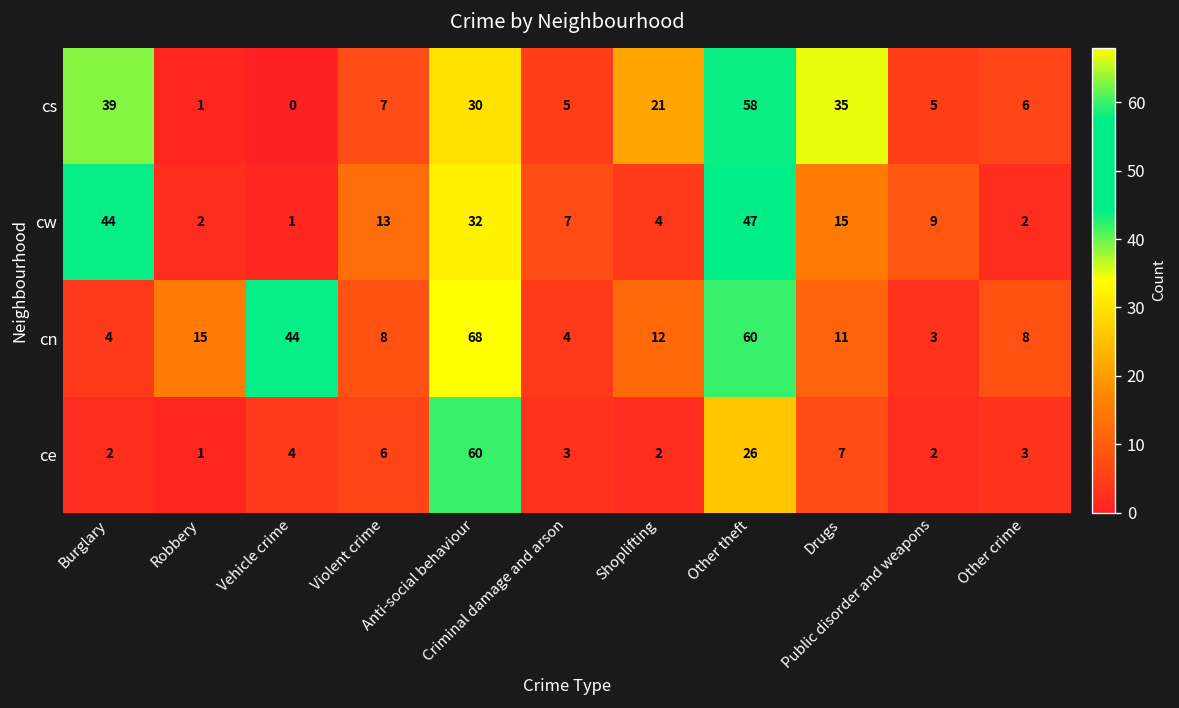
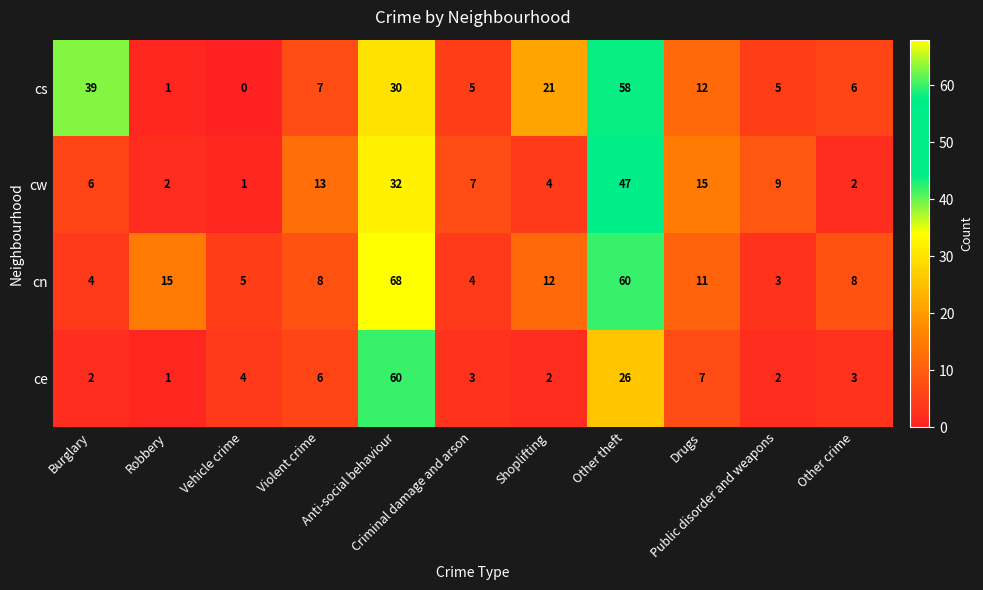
  {
    "cs": {
      "Burglary": 39,
      "Robbery": 1,
      "Vehicle crime": 0,
      "Violent crime": 7,
      "Anti-social behaviour": 30,
      "Criminal damage and arson": 5,
      "Shoplifting": 21,
      "Other theft": 58,
-     "Drugs": 35,
+     "Drugs": 12,
      "Public disorder and weapons": 5,
      "Other crime": 6
    },
    "cw": {
-     "Burglary": 44,
+     "Burglary": 6,
      "Robbery": 2,
      "Vehicle crime": 1,
      "Violent crime": 13,
      "Anti-social behaviour": 32,
      "Criminal damage and arson": 7,
      "Shoplifting": 4,
      "Other theft": 47,
      "Drugs": 15,
      "Public disorder and weapons": 9,
      "Other crime": 2
    },
    "cn": {
      "Burglary": 4,
      "Robbery": 15,
-     "Vehicle crime": 44,
+     "Vehicle crime": 5,
      "Violent crime": 8,
      "Anti-social behaviour": 68,
      "Criminal damage and arson": 4,
      "Shoplifting": 12,
      "Other theft": 60,
      "Drugs": 11,
      "Public disorder and weapons": 3,
      "Other crime": 8
    },
    "ce": {
      "Burglary": 2,
      "Robbery": 1,
      "Vehicle crime": 4,
      "Violent crime": 6,
      "Anti-social behaviour": 60,
      "Criminal damage and arson": 3,
      "Shoplifting": 2,
      "Other theft": 26,
      "Drugs": 7,
      "Public disorder and weapons": 2,
      "Other crime": 3
    }
  }
